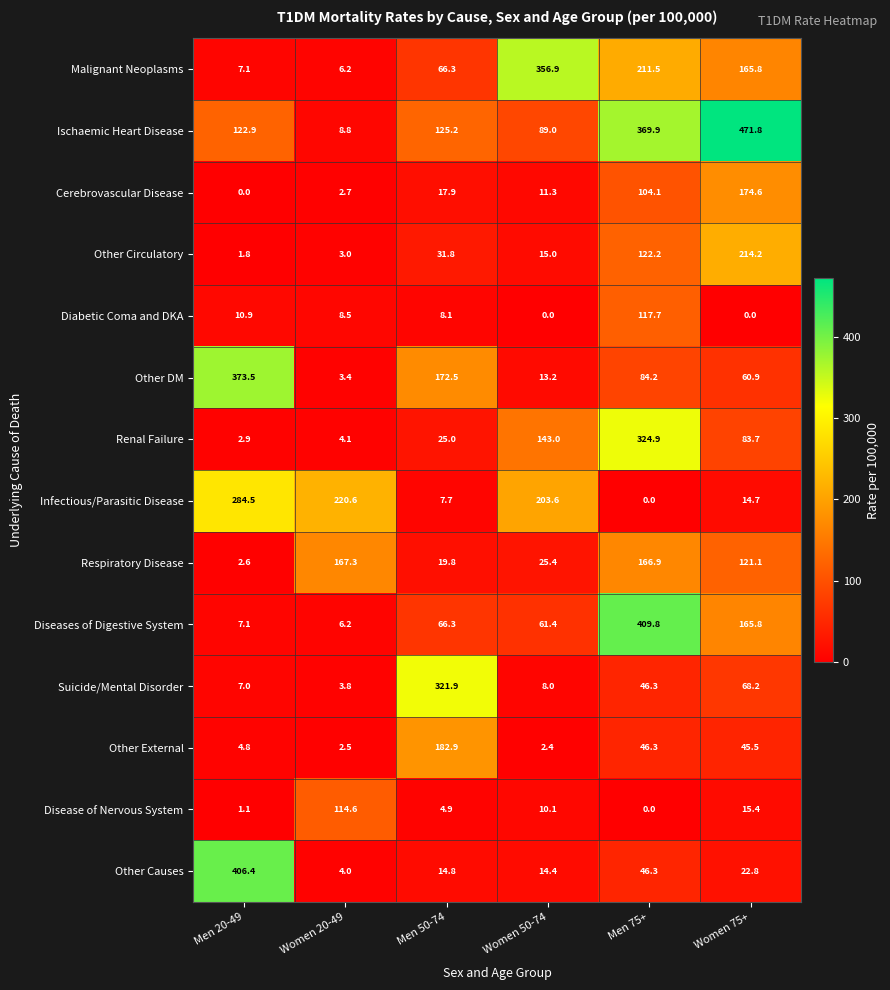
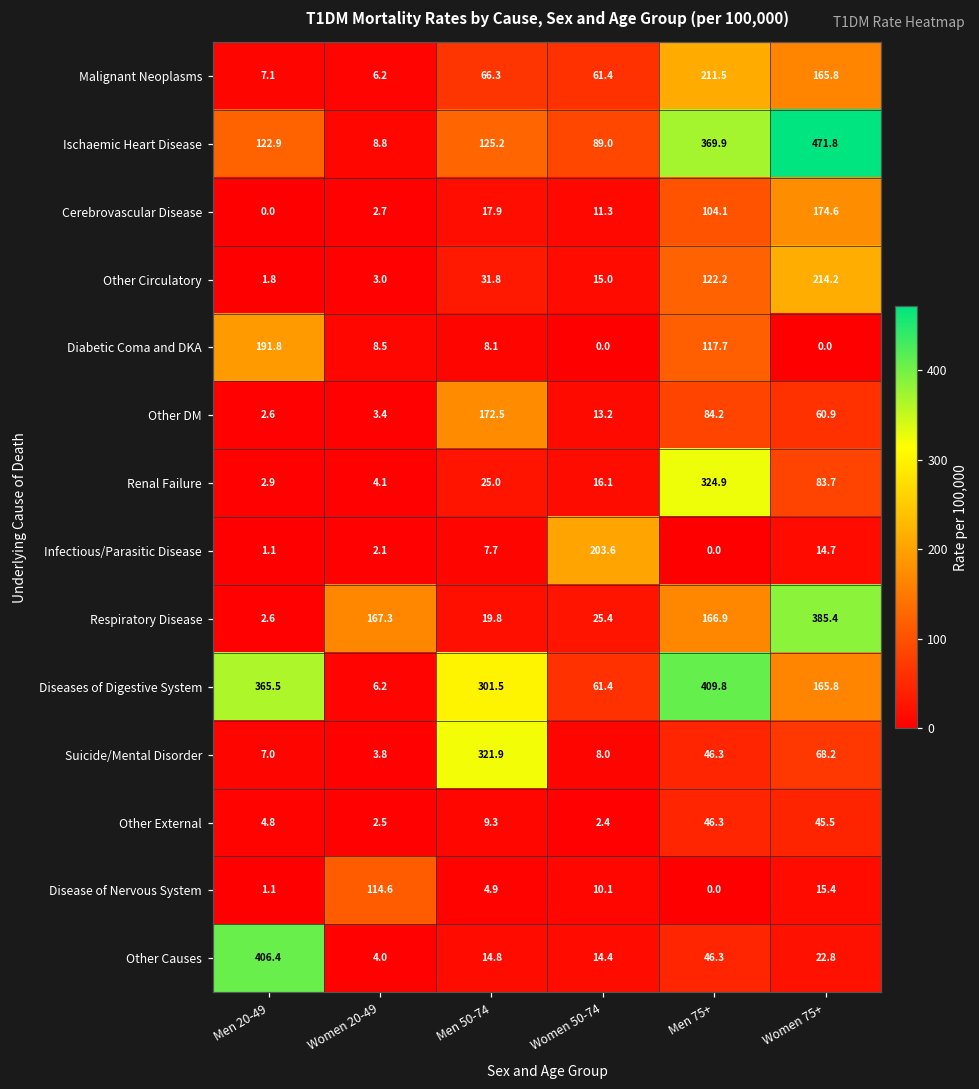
  {
    "Malignant Neoplasms": {
      "Men 20-49": 7.1,
      "Women 20-49": 6.2,
      "Men 50-74": 66.3,
-     "Women 50-74": 356.9,
+     "Women 50-74": 61.4,
      "Men 75+": 211.5,
      "Women 75+": 165.8
    },
    "Ischaemic Heart Disease": {
      "Men 20-49": 122.9,
      "Women 20-49": 8.8,
      "Men 50-74": 125.2,
      "Women 50-74": 89.0,
      "Men 75+": 369.9,
      "Women 75+": 471.8
    },
    "Cerebrovascular Disease": {
      "Men 20-49": 0.0,
      "Women 20-49": 2.7,
      "Men 50-74": 17.9,
      "Women 50-74": 11.3,
      "Men 75+": 104.1,
      "Women 75+": 174.6
    },
    "Other Circulatory": {
      "Men 20-49": 1.8,
      "Women 20-49": 3.0,
      "Men 50-74": 31.8,
      "Women 50-74": 15.0,
      "Men 75+": 122.2,
      "Women 75+": 214.2
    },
    "Diabetic Coma and DKA": {
-     "Men 20-49": 10.9,
+     "Men 20-49": 191.8,
      "Women 20-49": 8.5,
      "Men 50-74": 8.1,
      "Women 50-74": 0.0,
      "Men 75+": 117.7,
      "Women 75+": 0.0
    },
    "Other DM": {
-     "Men 20-49": 373.5,
+     "Men 20-49": 2.6,
      "Women 20-49": 3.4,
      "Men 50-74": 172.5,
      "Women 50-74": 13.2,
      "Men 75+": 84.2,
      "Women 75+": 60.9
    },
    "Renal Failure": {
      "Men 20-49": 2.9,
      "Women 20-49": 4.1,
      "Men 50-74": 25.0,
-     "Women 50-74": 143.0,
+     "Women 50-74": 16.1,
      "Men 75+": 324.9,
      "Women 75+": 83.7
    },
    "Infectious/Parasitic Disease": {
-     "Men 20-49": 284.5,
-     "Women 20-49": 220.6,
+     "Men 20-49": 1.1,
+     "Women 20-49": 2.1,
      "Men 50-74": 7.7,
      "Women 50-74": 203.6,
      "Men 75+": 0.0,
      "Women 75+": 14.7
    },
    "Respiratory Disease": {
      "Men 20-49": 2.6,
      "Women 20-49": 167.3,
      "Men 50-74": 19.8,
      "Women 50-74": 25.4,
      "Men 75+": 166.9,
-     "Women 75+": 121.1
+     "Women 75+": 385.4
    },
    "Diseases of Digestive System": {
-     "Men 20-49": 7.1,
+     "Men 20-49": 365.5,
      "Women 20-49": 6.2,
-     "Men 50-74": 66.3,
+     "Men 50-74": 301.5,
      "Women 50-74": 61.4,
      "Men 75+": 409.8,
      "Women 75+": 165.8
    },
    "Suicide/Mental Disorder": {
      "Men 20-49": 7.0,
      "Women 20-49": 3.8,
      "Men 50-74": 321.9,
      "Women 50-74": 8.0,
      "Men 75+": 46.3,
      "Women 75+": 68.2
    },
    "Other External": {
      "Men 20-49": 4.8,
      "Women 20-49": 2.5,
-     "Men 50-74": 182.9,
+     "Men 50-74": 9.3,
      "Women 50-74": 2.4,
      "Men 75+": 46.3,
      "Women 75+": 45.5
    },
    "Disease of Nervous System": {
      "Men 20-49": 1.1,
      "Women 20-49": 114.6,
      "Men 50-74": 4.9,
      "Women 50-74": 10.1,
      "Men 75+": 0.0,
      "Women 75+": 15.4
    },
    "Other Causes": {
      "Men 20-49": 406.4,
      "Women 20-49": 4.0,
      "Men 50-74": 14.8,
      "Women 50-74": 14.4,
      "Men 75+": 46.3,
      "Women 75+": 22.8
    }
  }
